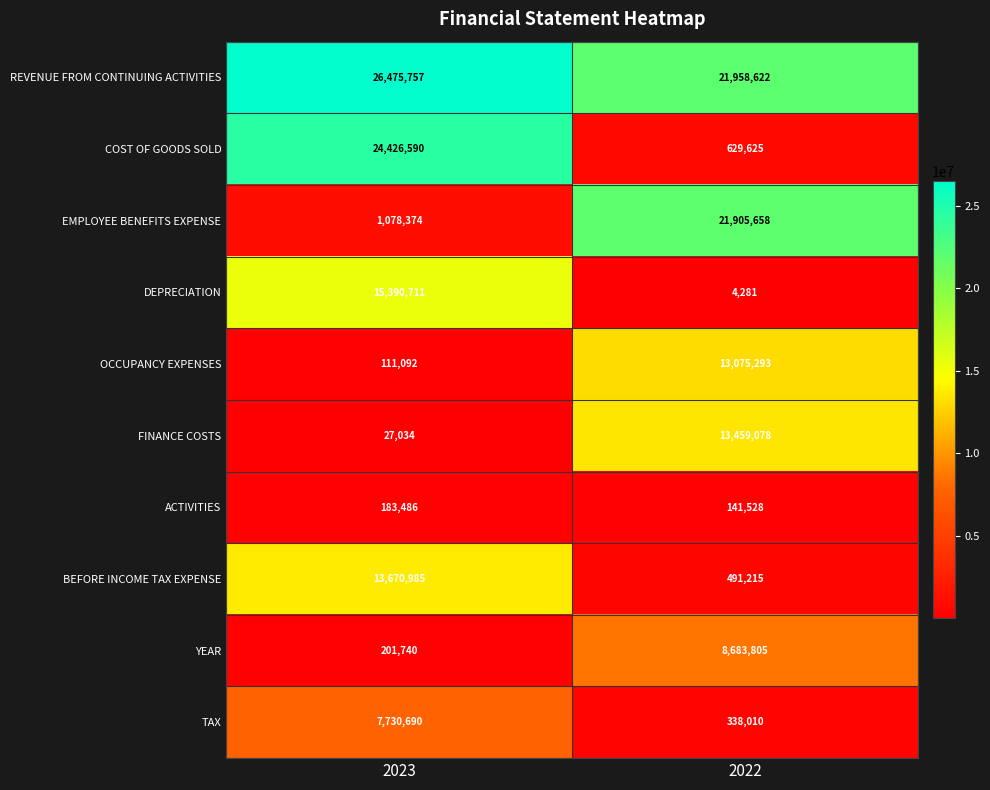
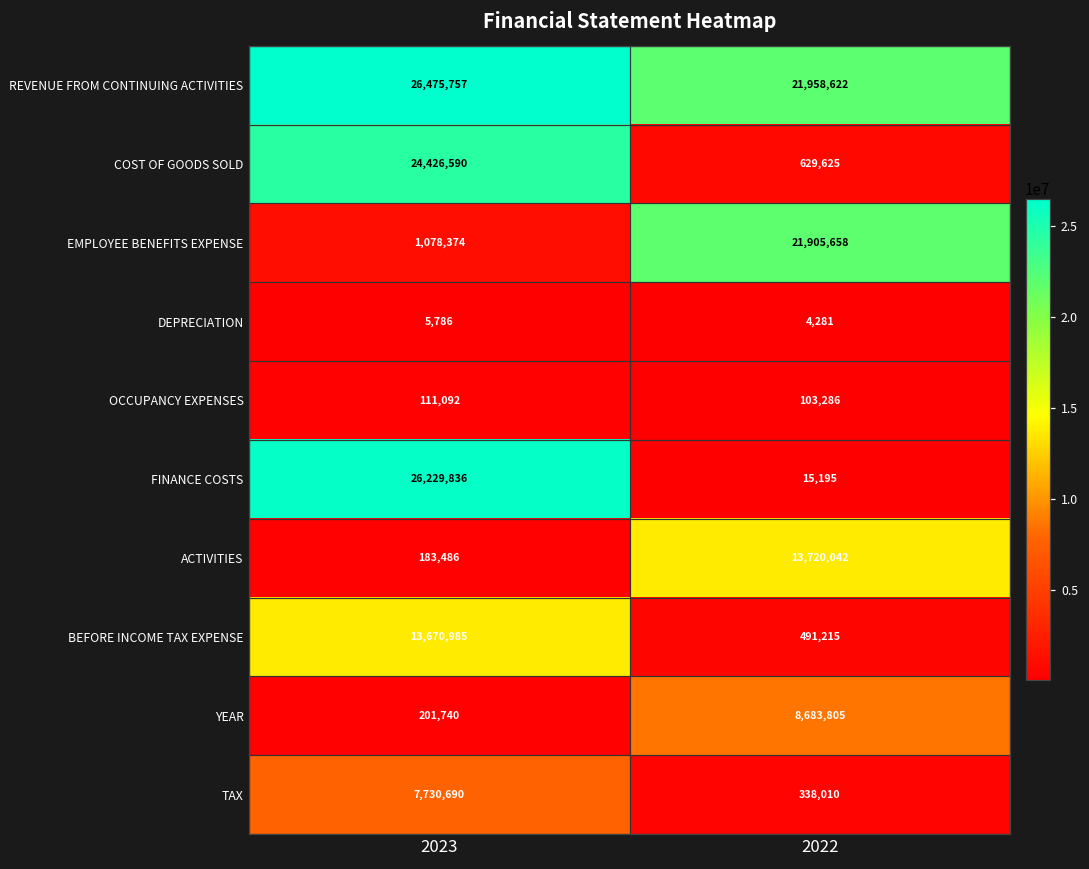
  {
    "REVENUE FROM CONTINUING ACTIVITIES": {
      "2023": "26,475,757",
      "2022": "21,958,622"
    },
    "COST OF GOODS SOLD": {
      "2023": "24,426,590",
      "2022": "629,625"
    },
    "EMPLOYEE BENEFITS EXPENSE": {
      "2023": "1,078,374",
      "2022": "21,905,658"
    },
    "DEPRECIATION": {
-     "2023": "15,390,711",
+     "2023": "5,786",
      "2022": "4,281"
    },
    "OCCUPANCY EXPENSES": {
      "2023": "111,092",
-     "2022": "13,075,293"
+     "2022": "103,286"
    },
    "FINANCE COSTS": {
-     "2023": "27,034",
-     "2022": "13,459,078"
+     "2023": "26,229,836",
+     "2022": "15,195"
    },
    "ACTIVITIES": {
      "2023": "183,486",
-     "2022": "141,528"
+     "2022": "13,720,042"
    },
    "BEFORE INCOME TAX EXPENSE": {
      "2023": "13,670,985",
      "2022": "491,215"
    },
    "YEAR": {
      "2023": "201,740",
      "2022": "8,683,805"
    },
    "TAX": {
      "2023": "7,730,690",
      "2022": "338,010"
    }
  }
